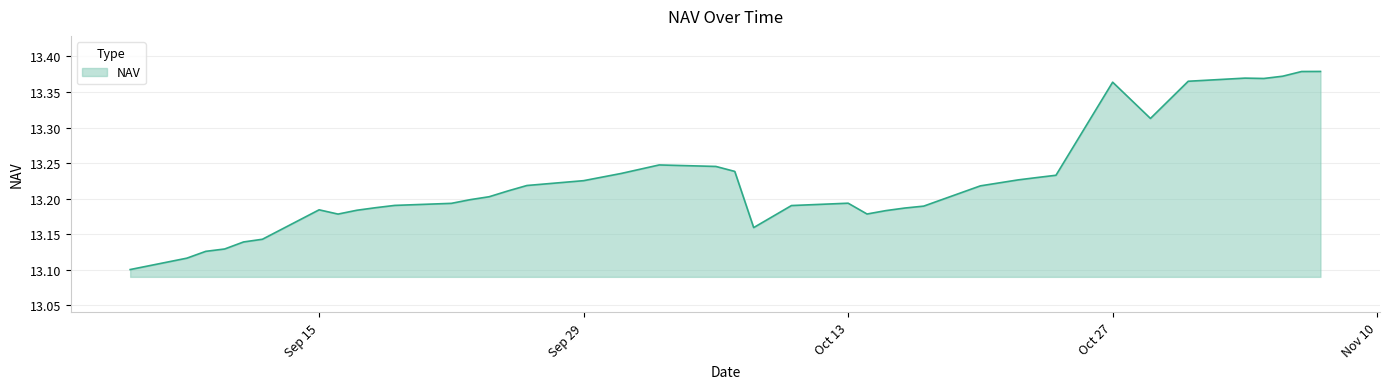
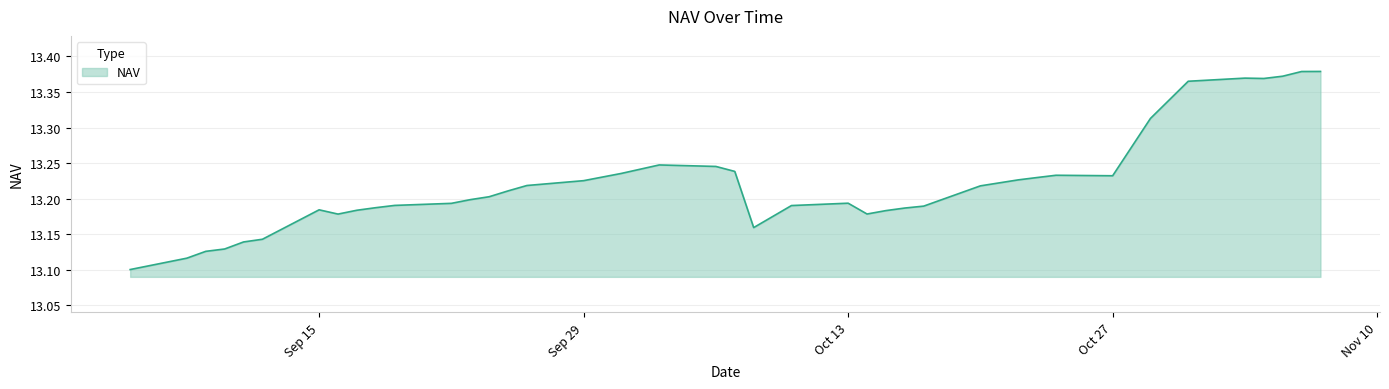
  {
    "Sep 15": 13.18,
    "Sep 29": 13.23,
    "Oct 13": 13.19,
-   "Oct 27": 13.36
+   "Oct 27": 13.23
  }
